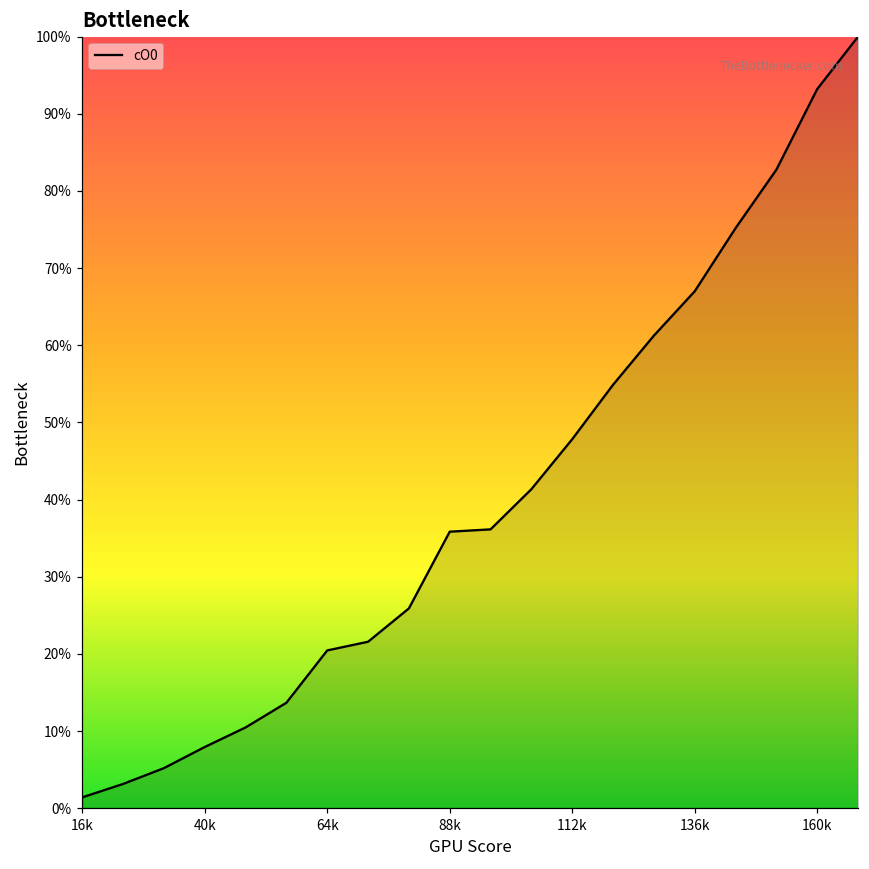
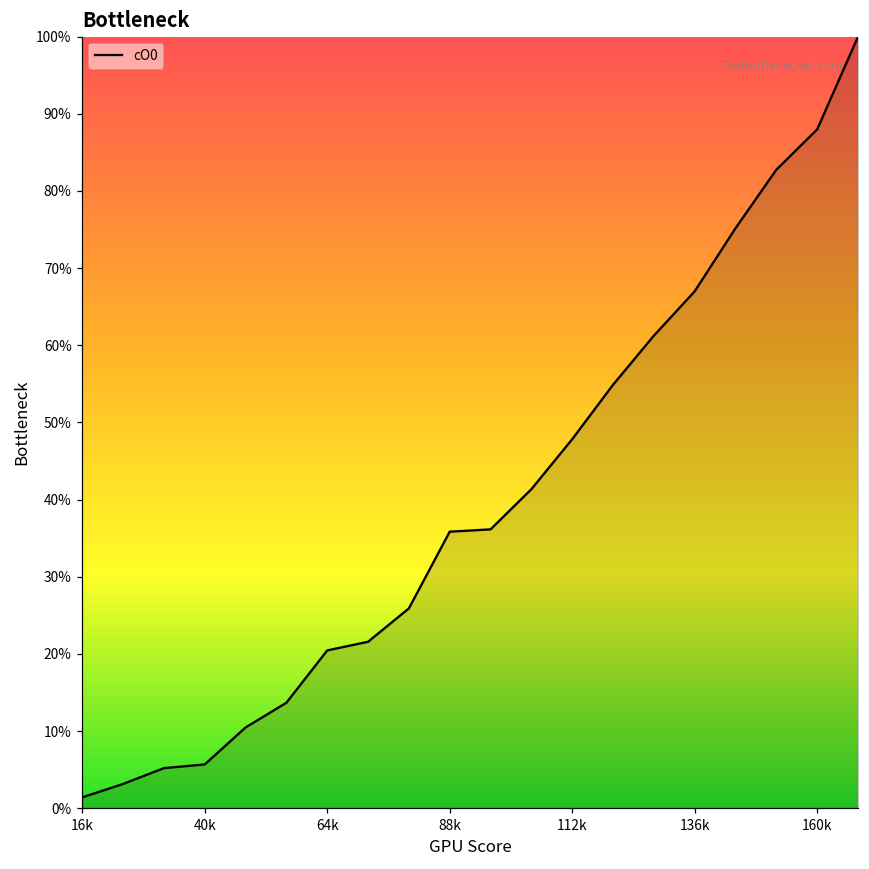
  {
    "16k": "1%",
-   "40k": "8%",
+   "40k": "6%",
    "64k": "20%",
    "88k": "36%",
    "112k": "48%",
    "136k": "67%",
-   "160k": "93%"
+   "160k": "88%"
  }
